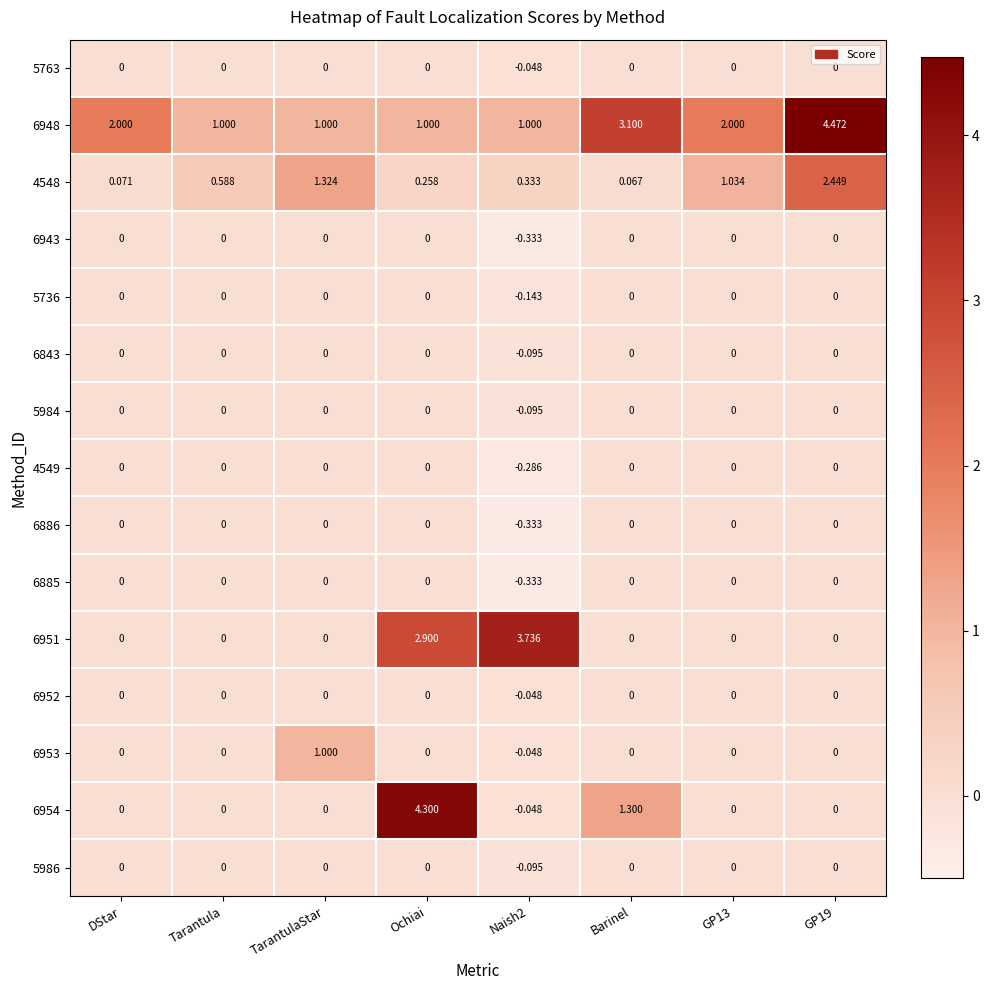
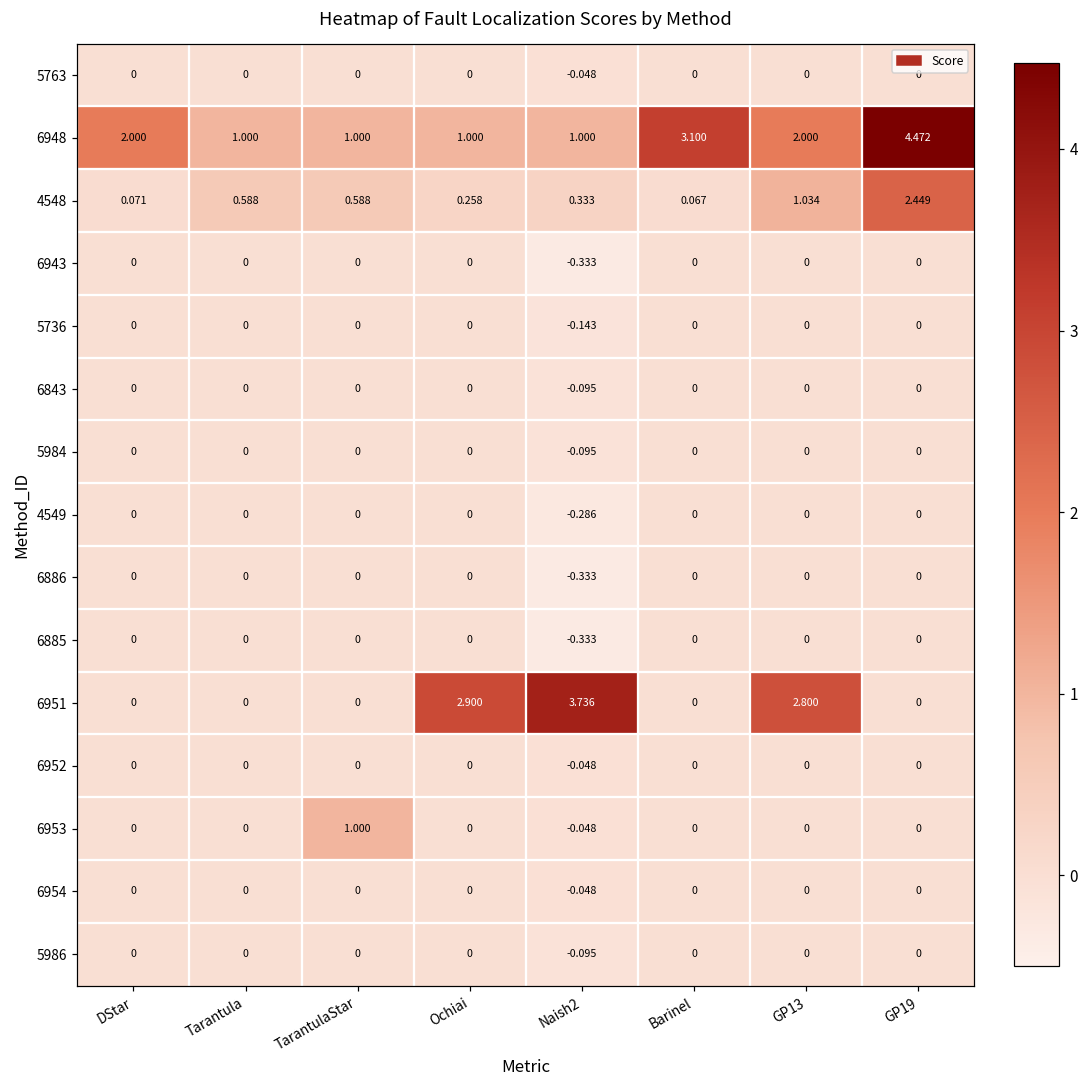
  {
    "5763": {
      "DStar": 0,
      "Tarantula": 0,
      "TarantulaStar": 0,
      "Ochiai": 0,
      "Naish2": -0.048,
      "Barinel": 0,
      "GP13": 0
    },
    "6948": {
      "DStar": 2.000,
      "Tarantula": 1.000,
      "TarantulaStar": 1.000,
      "Ochiai": 1.000,
      "Naish2": 1.000,
      "Barinel": 3.100,
      "GP13": 2.000,
      "GP19": 4.472
    },
    "4548": {
      "DStar": 0.071,
      "Tarantula": 0.588,
-     "TarantulaStar": 1.324,
+     "TarantulaStar": 0.588,
      "Ochiai": 0.258,
      "Naish2": 0.333,
      "Barinel": 0.067,
      "GP13": 1.034,
      "GP19": 2.449
    },
    "6943": {
      "DStar": 0,
      "Tarantula": 0,
      "TarantulaStar": 0,
      "Ochiai": 0,
      "Naish2": -0.333,
      "Barinel": 0,
      "GP13": 0,
      "GP19": 0
    },
    "5736": {
      "DStar": 0,
      "Tarantula": 0,
      "TarantulaStar": 0,
      "Ochiai": 0,
      "Naish2": -0.143,
      "Barinel": 0,
      "GP13": 0,
      "GP19": 0
    },
    "6843": {
      "DStar": 0,
      "Tarantula": 0,
      "TarantulaStar": 0,
      "Ochiai": 0,
      "Naish2": -0.095,
      "Barinel": 0,
      "GP13": 0,
      "GP19": 0
    },
    "5984": {
      "DStar": 0,
      "Tarantula": 0,
      "TarantulaStar": 0,
      "Ochiai": 0,
      "Naish2": -0.095,
      "Barinel": 0,
      "GP13": 0,
      "GP19": 0
    },
    "4549": {
      "DStar": 0,
      "Tarantula": 0,
      "TarantulaStar": 0,
      "Ochiai": 0,
      "Naish2": -0.286,
      "Barinel": 0,
      "GP13": 0,
      "GP19": 0
    },
    "6886": {
      "DStar": 0,
      "Tarantula": 0,
      "TarantulaStar": 0,
      "Ochiai": 0,
      "Naish2": -0.333,
      "Barinel": 0,
      "GP13": 0,
      "GP19": 0
    },
    "6885": {
      "DStar": 0,
      "Tarantula": 0,
      "TarantulaStar": 0,
      "Ochiai": 0,
      "Naish2": -0.333,
      "Barinel": 0,
      "GP13": 0,
      "GP19": 0
    },
    "6951": {
      "DStar": 0,
      "Tarantula": 0,
      "TarantulaStar": 0,
      "Ochiai": 2.900,
      "Naish2": 3.736,
      "Barinel": 0,
-     "GP13": 0,
+     "GP13": 2.800,
      "GP19": 0
    },
    "6952": {
      "DStar": 0,
      "Tarantula": 0,
      "TarantulaStar": 0,
      "Ochiai": 0,
      "Naish2": -0.048,
      "Barinel": 0,
      "GP13": 0,
      "GP19": 0
    },
    "6953": {
      "DStar": 0,
      "Tarantula": 0,
      "TarantulaStar": 1.000,
      "Ochiai": 0,
      "Naish2": -0.048,
      "Barinel": 0,
      "GP13": 0,
      "GP19": 0
    },
    "6954": {
      "DStar": 0,
      "Tarantula": 0,
      "TarantulaStar": 0,
-     "Ochiai": 4.300,
+     "Ochiai": 0,
      "Naish2": -0.048,
-     "Barinel": 1.300,
+     "Barinel": 0,
      "GP13": 0,
      "GP19": 0
    },
    "5986": {
      "DStar": 0,
      "Tarantula": 0,
      "TarantulaStar": 0,
      "Ochiai": 0,
      "Naish2": -0.095,
      "Barinel": 0,
      "GP13": 0,
      "GP19": 0
    }
  }
